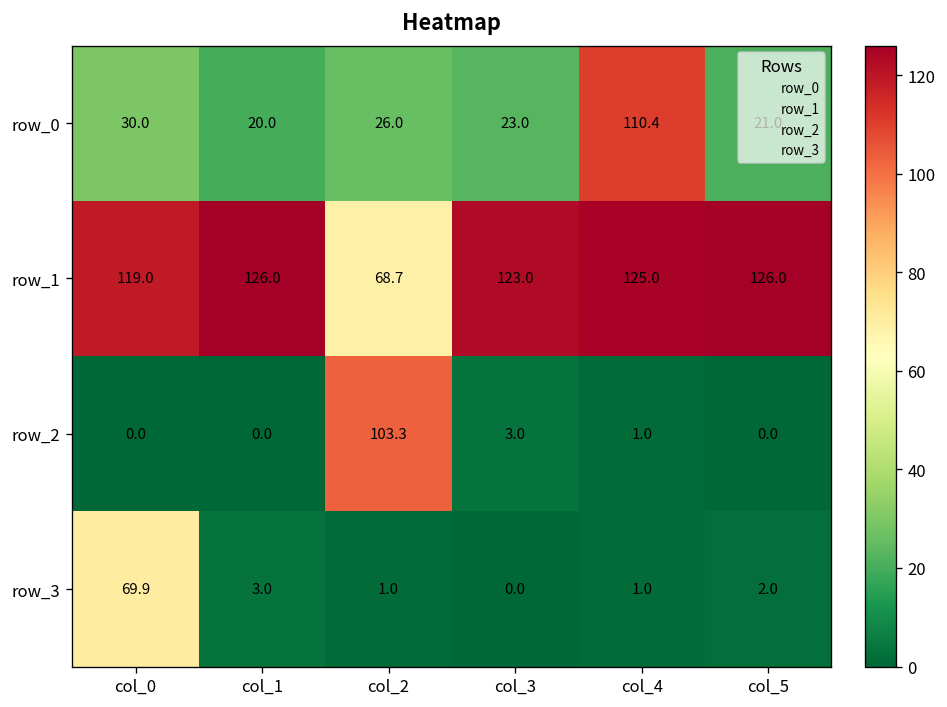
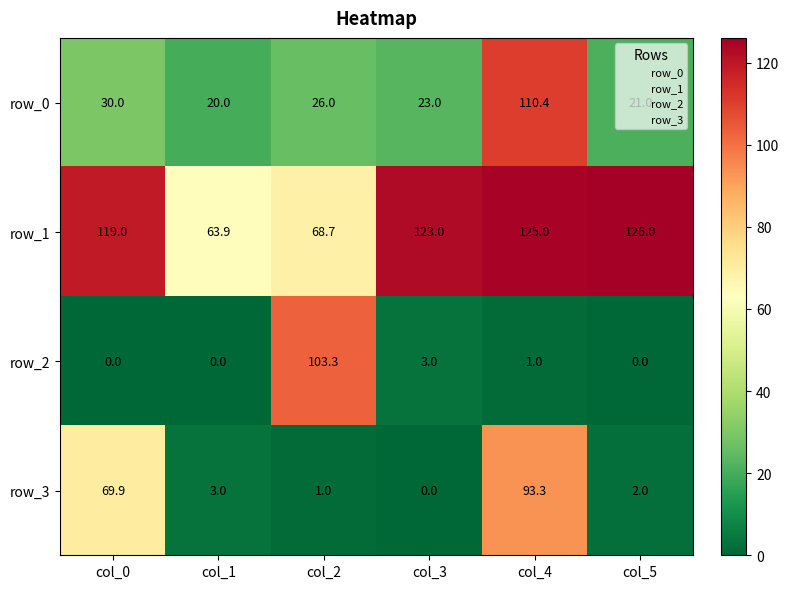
  {
    "row_0": {
      "col_0": 30.0,
      "col_1": 20.0,
      "col_2": 26.0,
      "col_3": 23.0,
      "col_4": 110.4
    },
    "row_1": {
      "col_0": 119.0,
-     "col_1": 126.0,
+     "col_1": 63.9,
      "col_2": 68.7,
      "col_3": 123.0,
      "col_4": 125.0,
      "col_5": 126.0
    },
    "row_2": {
      "col_0": 0.0,
      "col_1": 0.0,
      "col_2": 103.3,
      "col_3": 3.0,
      "col_4": 1.0,
      "col_5": 0.0
    },
    "row_3": {
      "col_0": 69.9,
      "col_1": 3.0,
      "col_2": 1.0,
      "col_3": 0.0,
-     "col_4": 1.0,
+     "col_4": 93.3,
      "col_5": 2.0
    }
  }
